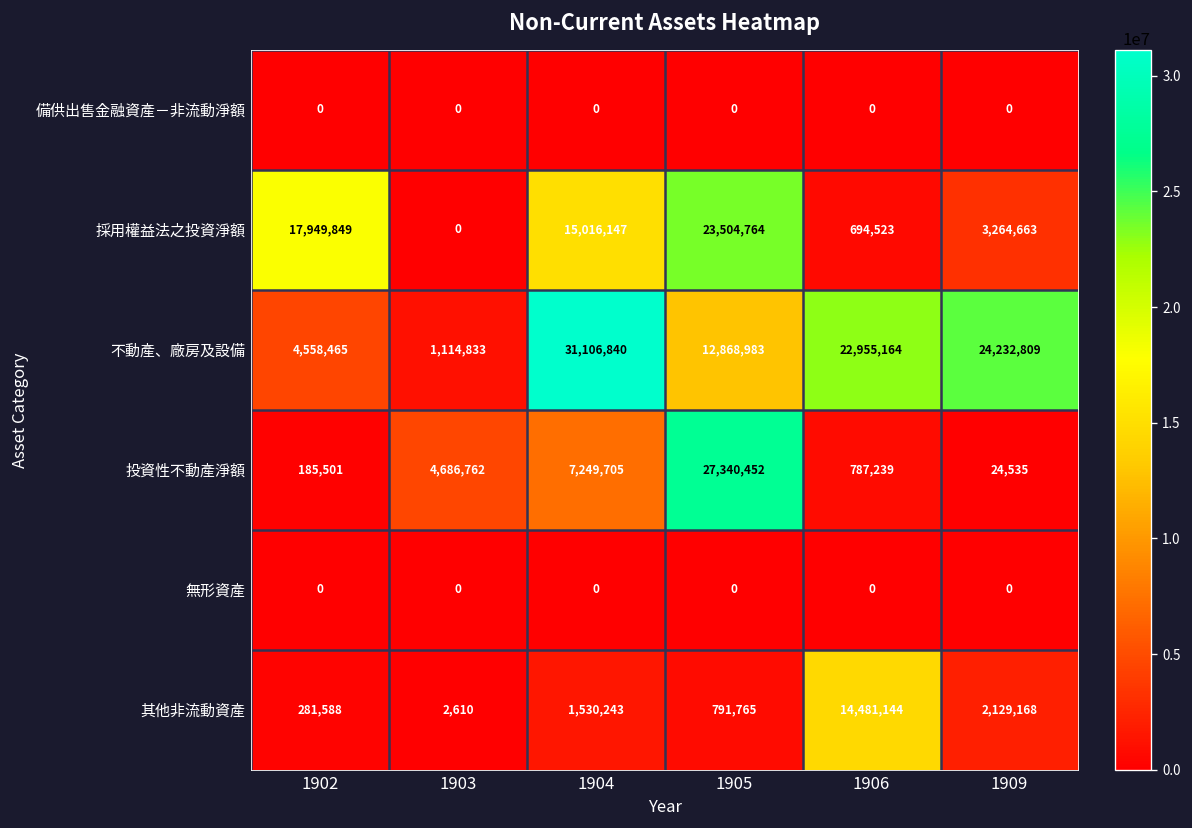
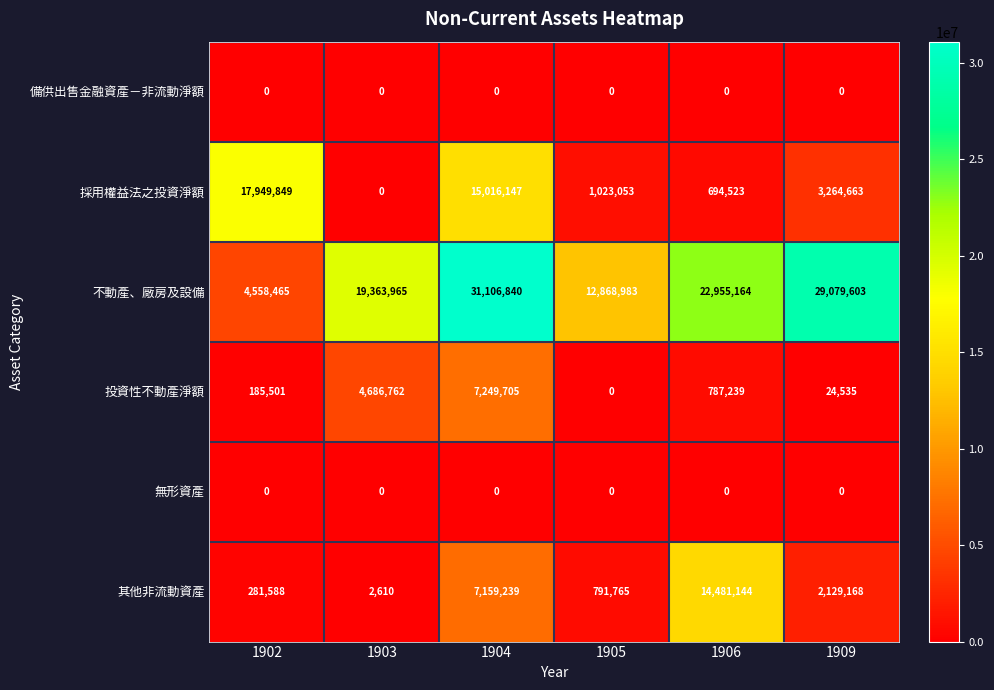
  {
    "備供出售金融資產－非流動淨額": {
      "1902": "0",
      "1903": "0",
      "1904": "0",
      "1905": "0",
      "1906": "0",
      "1909": "0"
    },
    "採用權益法之投資淨額": {
      "1902": "17,949,849",
      "1903": "0",
      "1904": "15,016,147",
-     "1905": "23,504,764",
+     "1905": "1,023,053",
      "1906": "694,523",
      "1909": "3,264,663"
    },
    "不動產、廠房及設備": {
      "1902": "4,558,465",
-     "1903": "1,114,833",
+     "1903": "19,363,965",
      "1904": "31,106,840",
      "1905": "12,868,983",
      "1906": "22,955,164",
-     "1909": "24,232,809"
+     "1909": "29,079,603"
    },
    "投資性不動產淨額": {
      "1902": "185,501",
      "1903": "4,686,762",
      "1904": "7,249,705",
-     "1905": "27,340,452",
+     "1905": "0",
      "1906": "787,239",
      "1909": "24,535"
    },
    "無形資產": {
      "1902": "0",
      "1903": "0",
      "1904": "0",
      "1905": "0",
      "1906": "0",
      "1909": "0"
    },
    "其他非流動資產": {
      "1902": "281,588",
      "1903": "2,610",
-     "1904": "1,530,243",
+     "1904": "7,159,239",
      "1905": "791,765",
      "1906": "14,481,144",
      "1909": "2,129,168"
    }
  }
